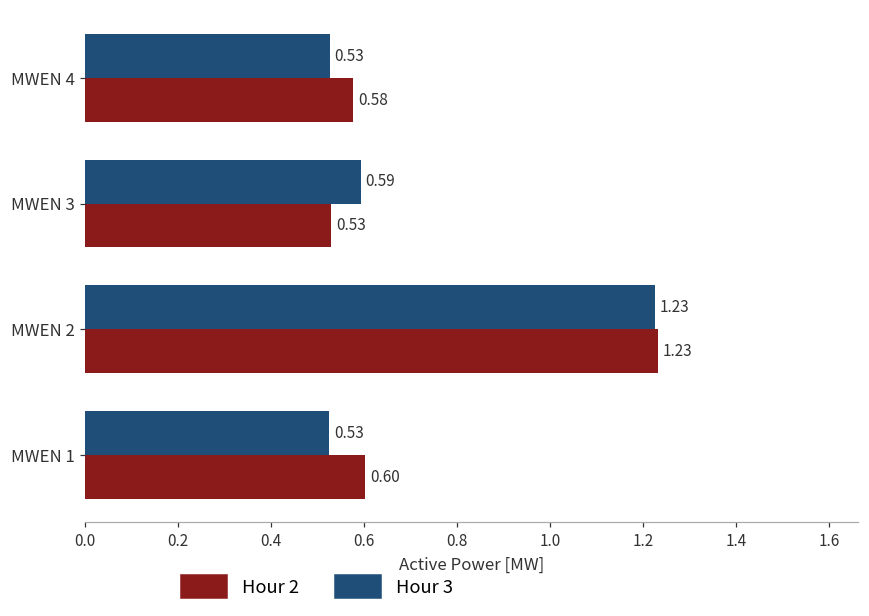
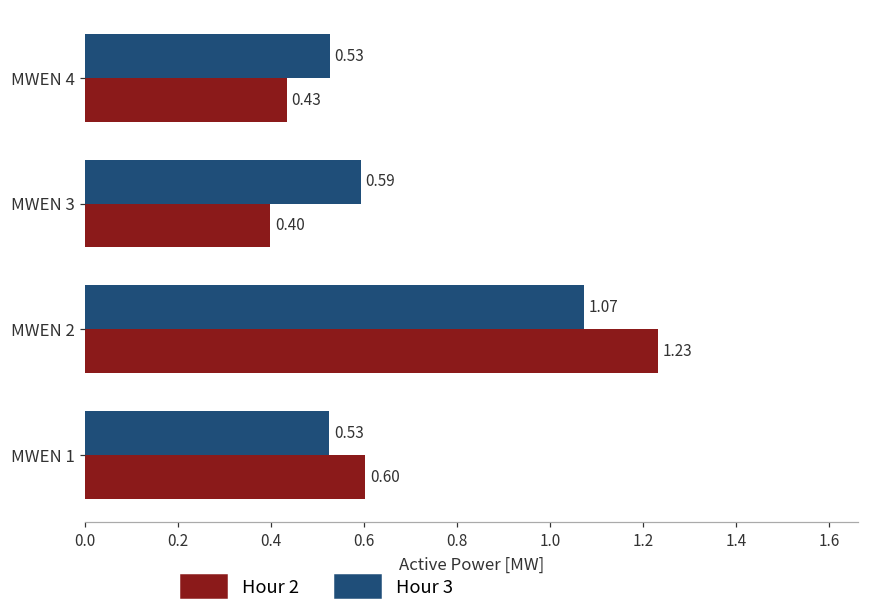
  {
    "Hour 2": {
-     "MWEN 4": 0.58,
-     "MWEN 3": 0.53,
+     "MWEN 4": 0.43,
+     "MWEN 3": 0.40,
      "MWEN 2": 1.23,
      "MWEN 1": 0.60
    },
    "Hour 3": {
      "MWEN 4": 0.53,
      "MWEN 3": 0.59,
-     "MWEN 2": 1.23,
+     "MWEN 2": 1.07,
      "MWEN 1": 0.53
    }
  }
